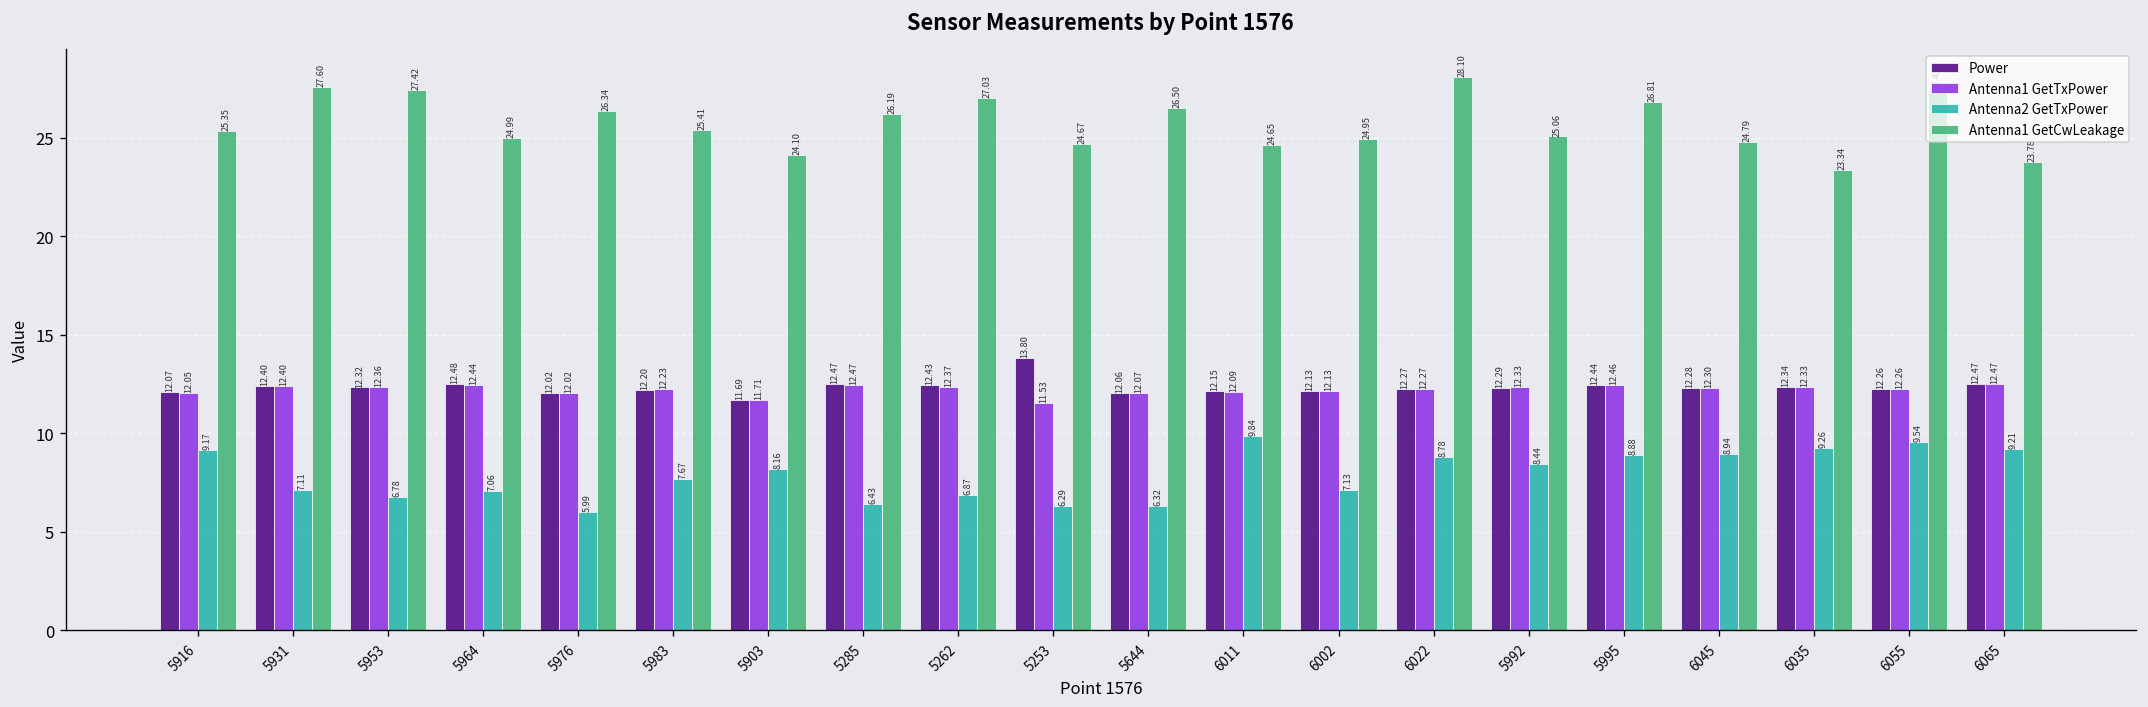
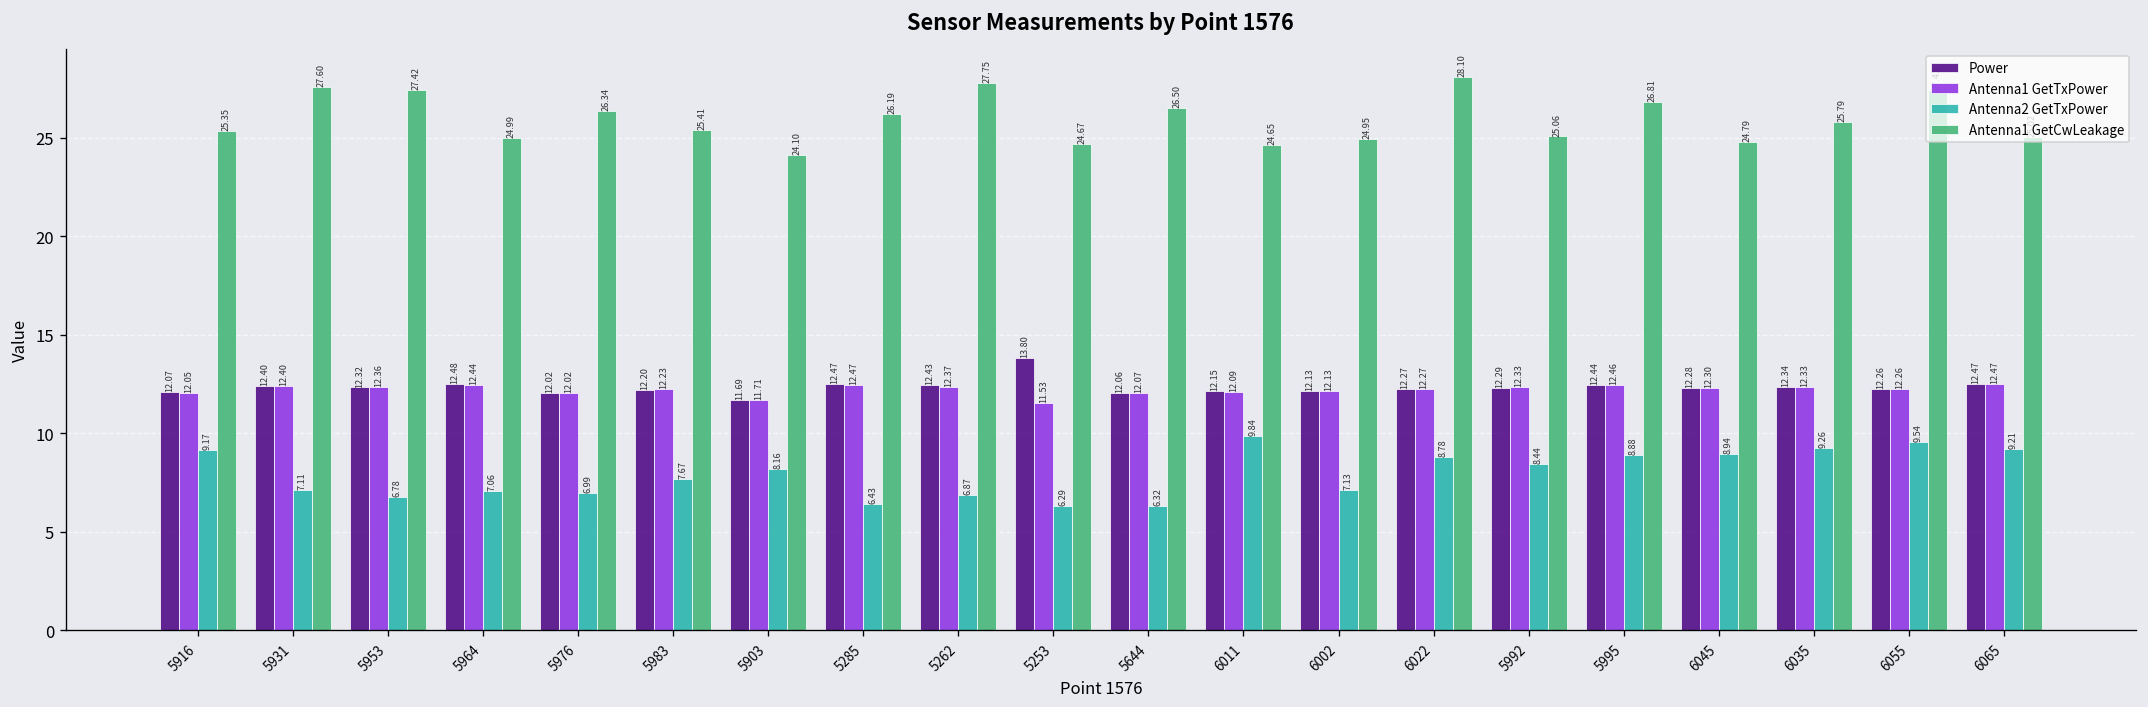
  {
    "Power": {
      "5916": 12.07,
      "5931": 12.40,
      "5953": 12.32,
      "5964": 12.48,
      "5976": 12.02,
      "5983": 12.20,
      "5903": 11.69,
      "5285": 12.47,
      "5262": 12.43,
      "5253": 13.80,
      "5644": 12.06,
      "6011": 12.15,
      "6002": 12.13,
      "6022": 12.27,
      "5992": 12.29,
      "5995": 12.44,
      "6045": 12.28,
      "6035": 12.34,
      "6055": 12.26,
      "6065": 12.47
    },
    "Antenna1 GetTxPower": {
      "5916": 12.05,
      "5931": 12.40,
      "5953": 12.36,
      "5964": 12.44,
      "5976": 12.02,
      "5983": 12.23,
      "5903": 11.71,
      "5285": 12.47,
      "5262": 12.37,
      "5253": 11.53,
      "5644": 12.07,
      "6011": 12.09,
      "6002": 12.13,
      "6022": 12.27,
      "5992": 12.33,
      "5995": 12.46,
      "6045": 12.30,
      "6035": 12.33,
      "6055": 12.26,
      "6065": 12.47
    },
    "Antenna2 GetTxPower": {
      "5916": 9.17,
      "5931": 7.11,
      "5953": 6.78,
      "5964": 7.06,
-     "5976": 5.99,
+     "5976": 6.99,
      "5983": 7.67,
      "5903": 8.16,
      "5285": 6.43,
      "5262": 6.87,
      "5253": 6.29,
      "5644": 6.32,
      "6011": 9.84,
      "6002": 7.13,
      "6022": 8.78,
      "5992": 8.44,
      "5995": 8.88,
      "6045": 8.94,
      "6035": 9.26,
      "6055": 9.54,
      "6065": 9.21
    },
    "Antenna1 GetCwLeakage": {
      "5916": 25.35,
      "5931": 27.60,
      "5953": 27.42,
      "5964": 24.99,
      "5976": 26.34,
      "5983": 25.41,
      "5903": 24.10,
      "5285": 26.19,
-     "5262": 27.03,
+     "5262": 27.75,
      "5253": 24.67,
      "5644": 26.50,
      "6011": 24.65,
      "6002": 24.95,
      "6022": 28.10,
      "5992": 25.06,
      "5995": 26.81,
      "6045": 24.79,
-     "6035": 23.34,
-     "6065": 23.8
+     "6035": 25.79,
+     "6065": 25.0
    }
  }
